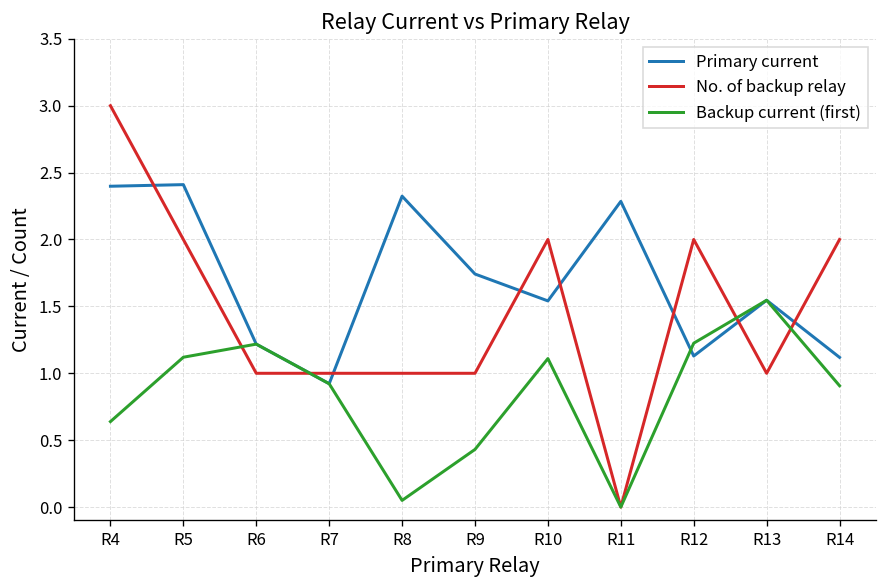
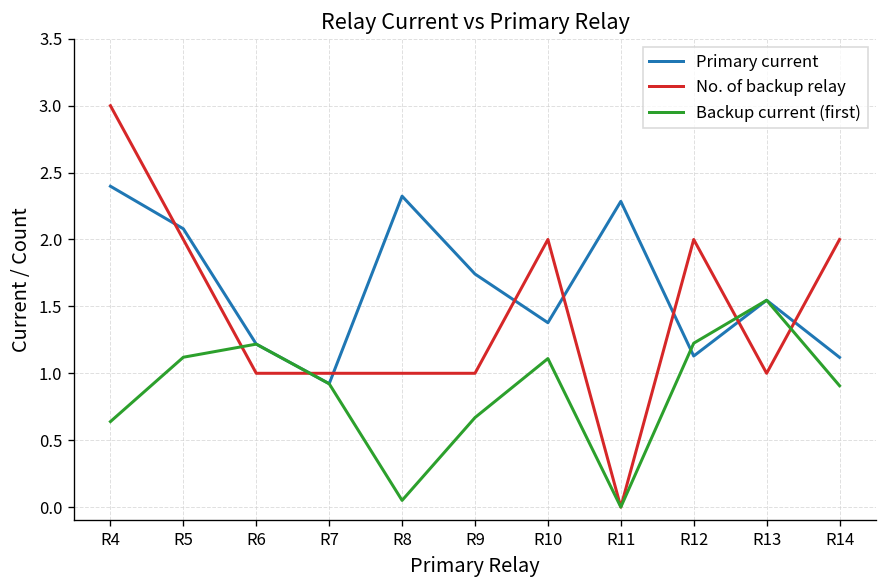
  {
    "Primary current": {
      "R4": 2.40,
-     "R5": 2.41,
+     "R5": 2.08,
      "R8": 2.32,
      "R9": 1.74,
-     "R10": 1.54,
+     "R10": 1.38,
      "R11": 2.29,
      "R12": 1.13,
      "R14": 1.12
    },
    "No. of backup relay": {
      "R4": 3.00,
      "R5": 2.00,
      "R6": 1.00,
      "R7": 1.00,
      "R8": 1.00,
      "R9": 1.00,
      "R10": 2.00,
      "R12": 2.00,
      "R13": 1.00,
      "R14": 2.00
    },
    "Backup current (first)": {
      "R4": 0.64,
      "R5": 1.12,
      "R8": 0.05,
-     "R9": 0.43,
+     "R9": 0.67,
      "R10": 1.11,
      "R12": 1.23,
      "R14": 0.91
    }
  }
